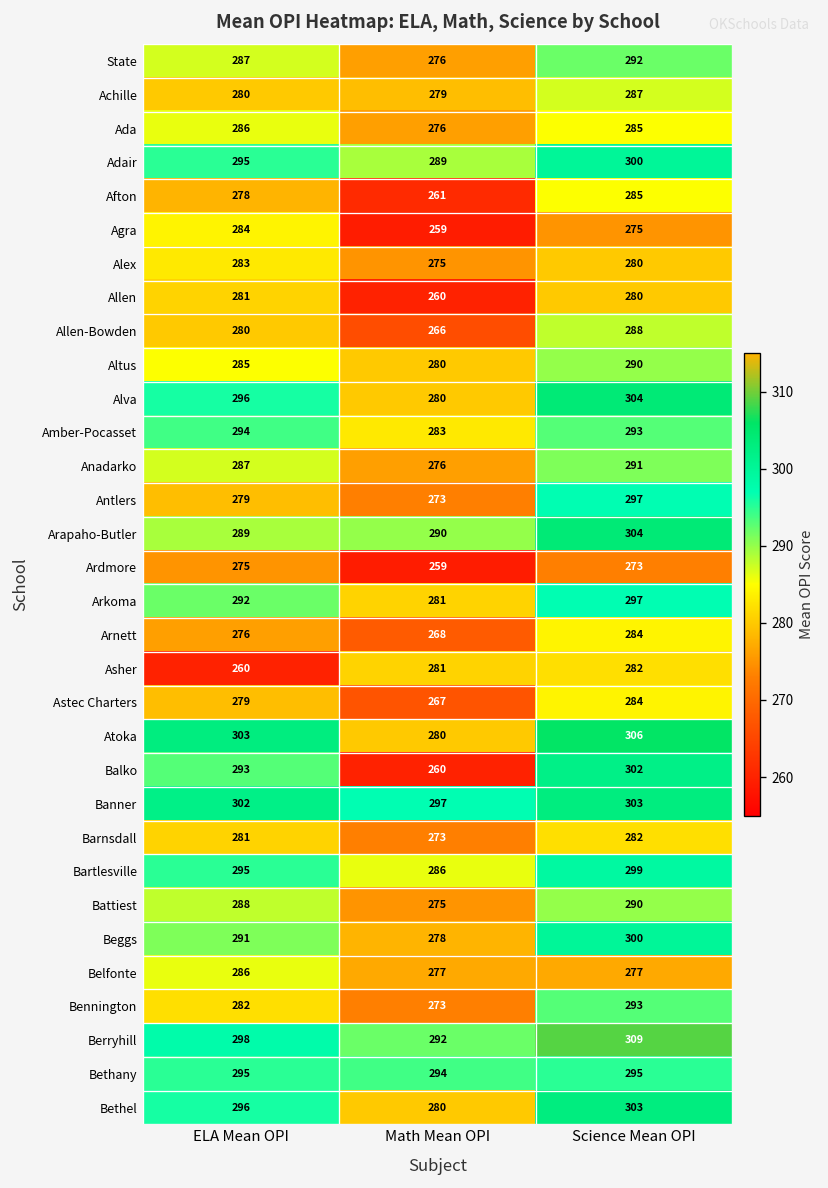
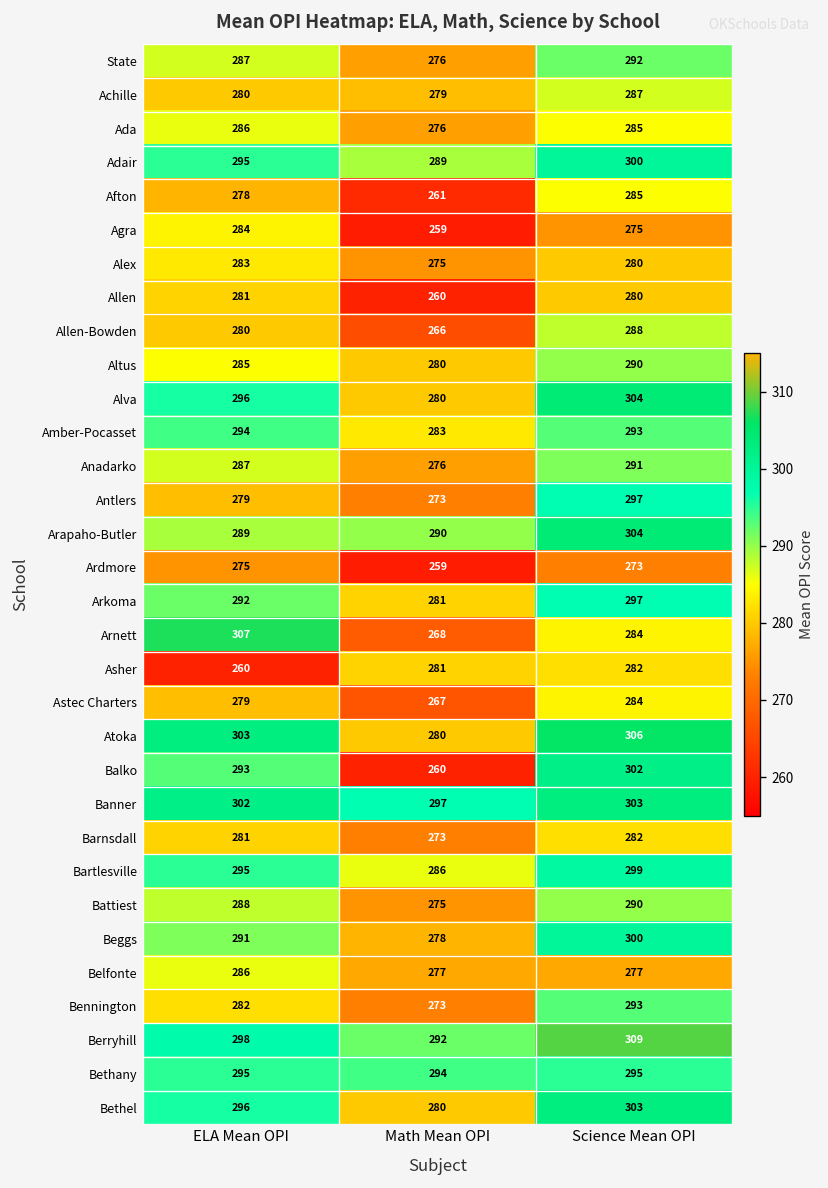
  {
    "State": {
      "ELA Mean OPI": 287,
      "Math Mean OPI": 276,
      "Science Mean OPI": 292
    },
    "Achille": {
      "ELA Mean OPI": 280,
      "Math Mean OPI": 279,
      "Science Mean OPI": 287
    },
    "Ada": {
      "ELA Mean OPI": 286,
      "Math Mean OPI": 276,
      "Science Mean OPI": 285
    },
    "Adair": {
      "ELA Mean OPI": 295,
      "Math Mean OPI": 289,
      "Science Mean OPI": 300
    },
    "Afton": {
      "ELA Mean OPI": 278,
      "Math Mean OPI": 261,
      "Science Mean OPI": 285
    },
    "Agra": {
      "ELA Mean OPI": 284,
      "Math Mean OPI": 259,
      "Science Mean OPI": 275
    },
    "Alex": {
      "ELA Mean OPI": 283,
      "Math Mean OPI": 275,
      "Science Mean OPI": 280
    },
    "Allen": {
      "ELA Mean OPI": 281,
      "Math Mean OPI": 260,
      "Science Mean OPI": 280
    },
    "Allen-Bowden": {
      "ELA Mean OPI": 280,
      "Math Mean OPI": 266,
      "Science Mean OPI": 288
    },
    "Altus": {
      "ELA Mean OPI": 285,
      "Math Mean OPI": 280,
      "Science Mean OPI": 290
    },
    "Alva": {
      "ELA Mean OPI": 296,
      "Math Mean OPI": 280,
      "Science Mean OPI": 304
    },
    "Amber-Pocasset": {
      "ELA Mean OPI": 294,
      "Math Mean OPI": 283,
      "Science Mean OPI": 293
    },
    "Anadarko": {
      "ELA Mean OPI": 287,
      "Math Mean OPI": 276,
      "Science Mean OPI": 291
    },
    "Antlers": {
      "ELA Mean OPI": 279,
      "Math Mean OPI": 273,
      "Science Mean OPI": 297
    },
    "Arapaho-Butler": {
      "ELA Mean OPI": 289,
      "Math Mean OPI": 290,
      "Science Mean OPI": 304
    },
    "Ardmore": {
      "ELA Mean OPI": 275,
      "Math Mean OPI": 259,
      "Science Mean OPI": 273
    },
    "Arkoma": {
      "ELA Mean OPI": 292,
      "Math Mean OPI": 281,
      "Science Mean OPI": 297
    },
    "Arnett": {
-     "ELA Mean OPI": 276,
+     "ELA Mean OPI": 307,
      "Math Mean OPI": 268,
      "Science Mean OPI": 284
    },
    "Asher": {
      "ELA Mean OPI": 260,
      "Math Mean OPI": 281,
      "Science Mean OPI": 282
    },
    "Astec Charters": {
      "ELA Mean OPI": 279,
      "Math Mean OPI": 267,
      "Science Mean OPI": 284
    },
    "Atoka": {
      "ELA Mean OPI": 303,
      "Math Mean OPI": 280,
      "Science Mean OPI": 306
    },
    "Balko": {
      "ELA Mean OPI": 293,
      "Math Mean OPI": 260,
      "Science Mean OPI": 302
    },
    "Banner": {
      "ELA Mean OPI": 302,
      "Math Mean OPI": 297,
      "Science Mean OPI": 303
    },
    "Barnsdall": {
      "ELA Mean OPI": 281,
      "Math Mean OPI": 273,
      "Science Mean OPI": 282
    },
    "Bartlesville": {
      "ELA Mean OPI": 295,
      "Math Mean OPI": 286,
      "Science Mean OPI": 299
    },
    "Battiest": {
      "ELA Mean OPI": 288,
      "Math Mean OPI": 275,
      "Science Mean OPI": 290
    },
    "Beggs": {
      "ELA Mean OPI": 291,
      "Math Mean OPI": 278,
      "Science Mean OPI": 300
    },
    "Belfonte": {
      "ELA Mean OPI": 286,
      "Math Mean OPI": 277,
      "Science Mean OPI": 277
    },
    "Bennington": {
      "ELA Mean OPI": 282,
      "Math Mean OPI": 273,
      "Science Mean OPI": 293
    },
    "Berryhill": {
      "ELA Mean OPI": 298,
      "Math Mean OPI": 292,
      "Science Mean OPI": 309
    },
    "Bethany": {
      "ELA Mean OPI": 295,
      "Math Mean OPI": 294,
      "Science Mean OPI": 295
    },
    "Bethel": {
      "ELA Mean OPI": 296,
      "Math Mean OPI": 280,
      "Science Mean OPI": 303
    }
  }
